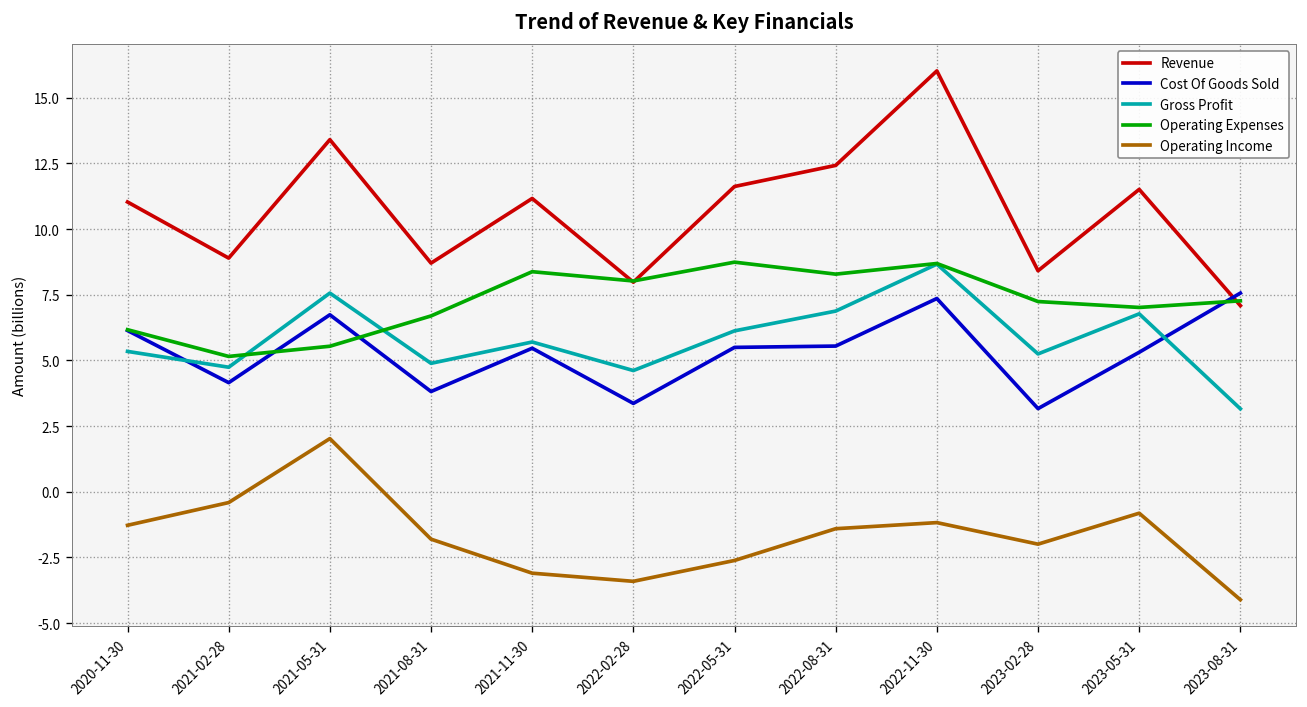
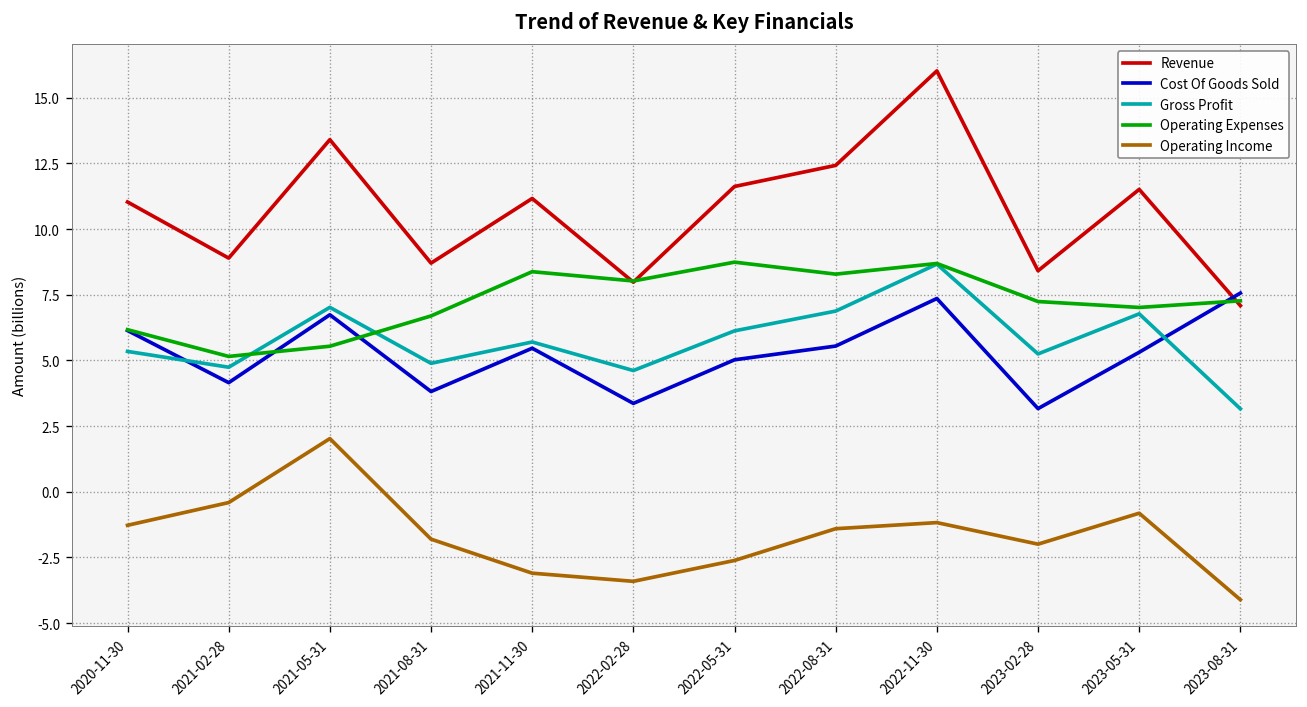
  {
    "Revenue": {
      "2020-11-30": 11.0,
      "2021-02-28": 8.9,
      "2021-05-31": 13.4,
      "2021-08-31": 8.7,
      "2021-11-30": 11.2,
      "2022-05-31": 11.6,
      "2022-08-31": 12.4,
      "2022-11-30": 16.0,
      "2023-02-28": 8.4,
      "2023-05-31": 11.5,
      "2023-08-31": 7.1
    },
    "Cost Of Goods Sold": {
      "2021-02-28": 4.2,
      "2021-05-31": 6.7,
      "2021-08-31": 3.8,
      "2021-11-30": 5.5,
      "2022-02-28": 3.4,
-     "2022-05-31": 5.5,
+     "2022-05-31": 5.0,
      "2022-08-31": 5.5,
      "2022-11-30": 7.4,
      "2023-02-28": 3.2,
      "2023-05-31": 5.3,
      "2023-08-31": 7.6
    },
    "Gross Profit": {
      "2020-11-30": 5.3,
      "2021-02-28": 4.7,
-     "2021-05-31": 7.6,
+     "2021-05-31": 7.0,
      "2021-08-31": 4.9,
      "2021-11-30": 5.7,
      "2022-02-28": 4.6,
      "2022-05-31": 6.1,
      "2022-08-31": 6.9,
      "2023-02-28": 5.2,
      "2023-05-31": 6.8,
      "2023-08-31": 3.2
    },
    "Operating Expenses": {
      "2021-02-28": 5.2,
      "2021-05-31": 5.5,
      "2021-08-31": 6.7,
      "2021-11-30": 8.4,
      "2022-05-31": 8.7,
      "2022-08-31": 8.3,
      "2023-02-28": 7.2,
      "2023-05-31": 7.0,
      "2023-08-31": 7.3
    },
    "Operating Income": {
      "2020-11-30": -1.3,
      "2021-02-28": -0.4,
      "2021-05-31": 2.0,
      "2021-08-31": -1.8,
      "2021-11-30": -3.1,
      "2022-02-28": -3.4,
      "2022-05-31": -2.6,
      "2022-08-31": -1.4,
      "2022-11-30": -1.2,
      "2023-02-28": -2.0,
      "2023-05-31": -0.8,
      "2023-08-31": -4.1
    }
  }
